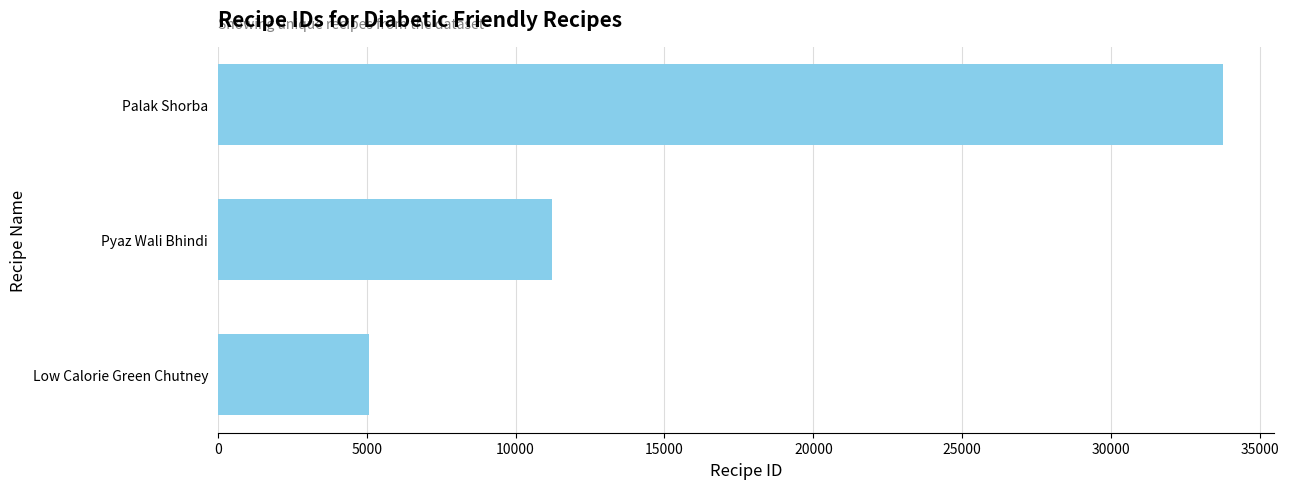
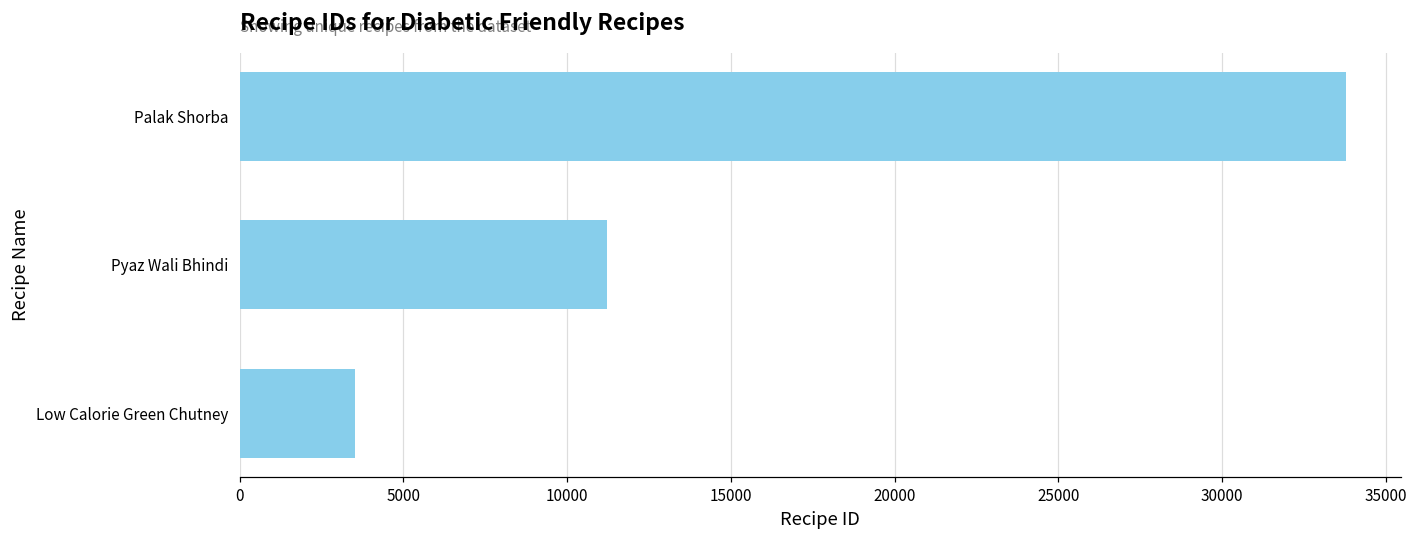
  {
    "Palak Shorba": 33800,
    "Pyaz Wali Bhindi": 11200,
-   "Low Calorie Green Chutney": 5100
+   "Low Calorie Green Chutney": 3500
  }
